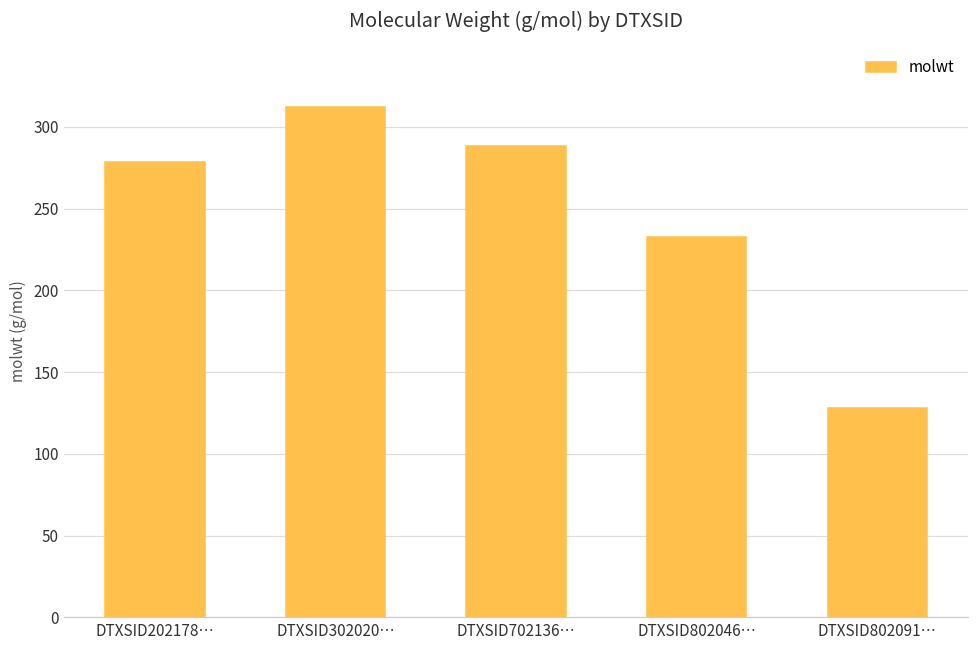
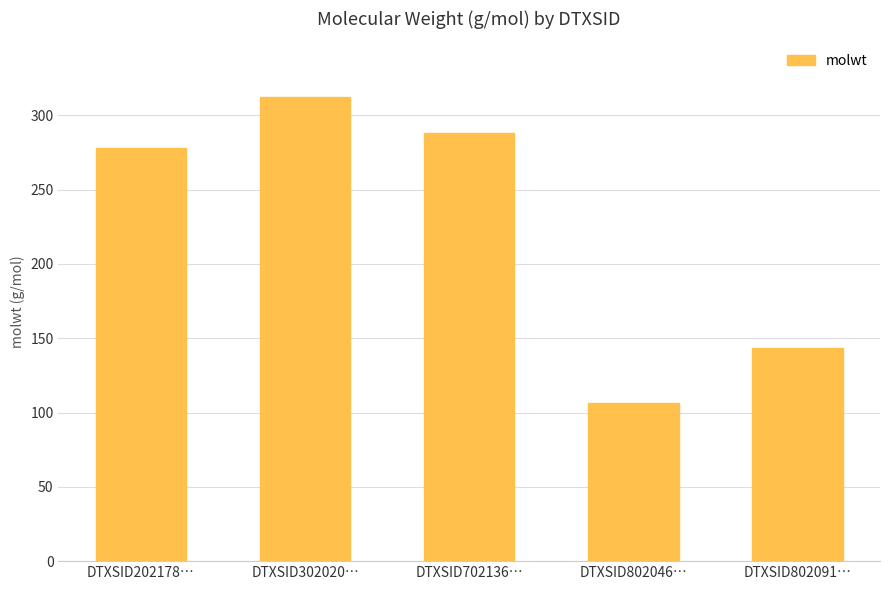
  {
    "DTXSID202178…": 278,
    "DTXSID302020…": 312,
    "DTXSID702136…": 288,
-   "DTXSID802046…": 233,
-   "DTXSID802091…": 128
+   "DTXSID802046…": 106,
+   "DTXSID802091…": 143
  }
